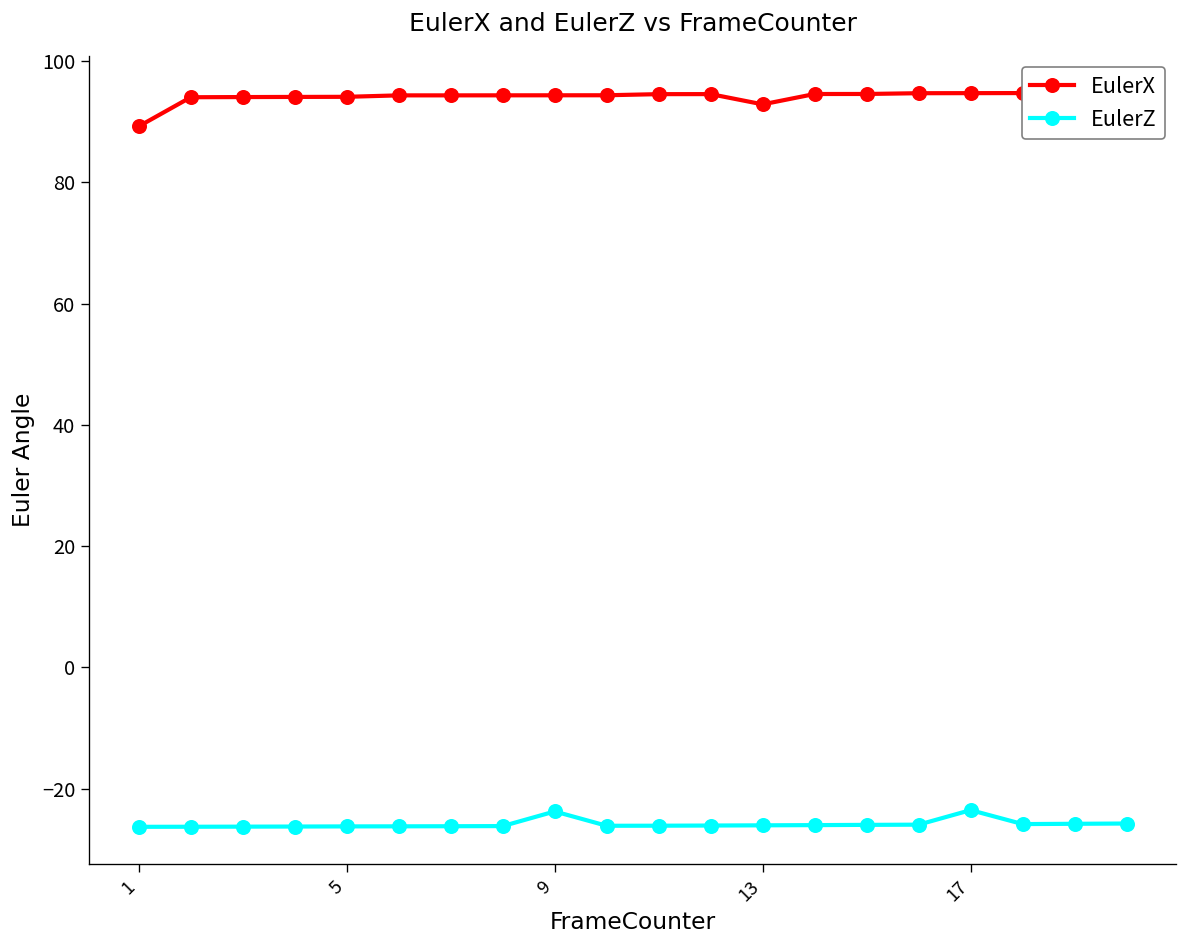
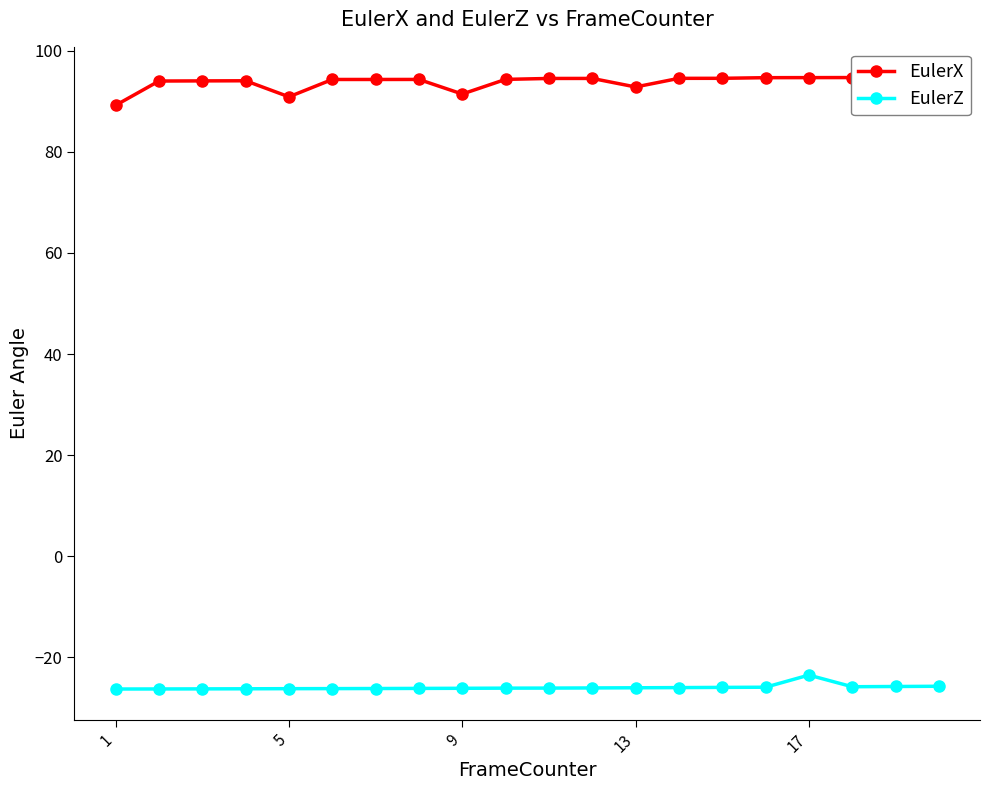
  {
    "EulerX": {
      "1": 89,
-     "5": 94,
-     "9": 94,
+     "5": 91,
+     "9": 91,
      "13": 93,
      "17": 95
    },
    "EulerZ": {
      "1": -26,
      "5": -26,
-     "9": -24,
+     "9": -26,
      "13": -26,
      "17": -24
    }
  }
